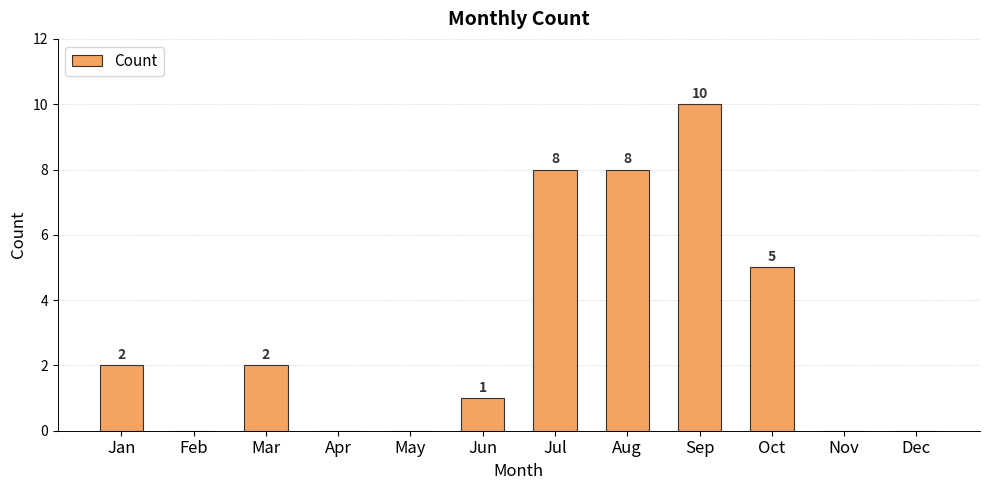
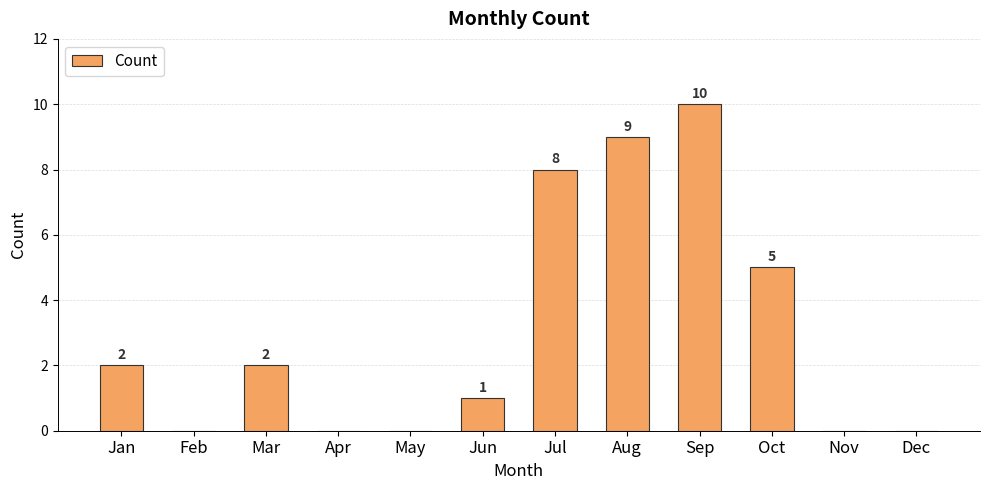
  {
    "Jan": 2,
    "Mar": 2,
    "Jun": 1,
    "Jul": 8,
-   "Aug": 8,
+   "Aug": 9,
    "Sep": 10,
    "Oct": 5
  }
